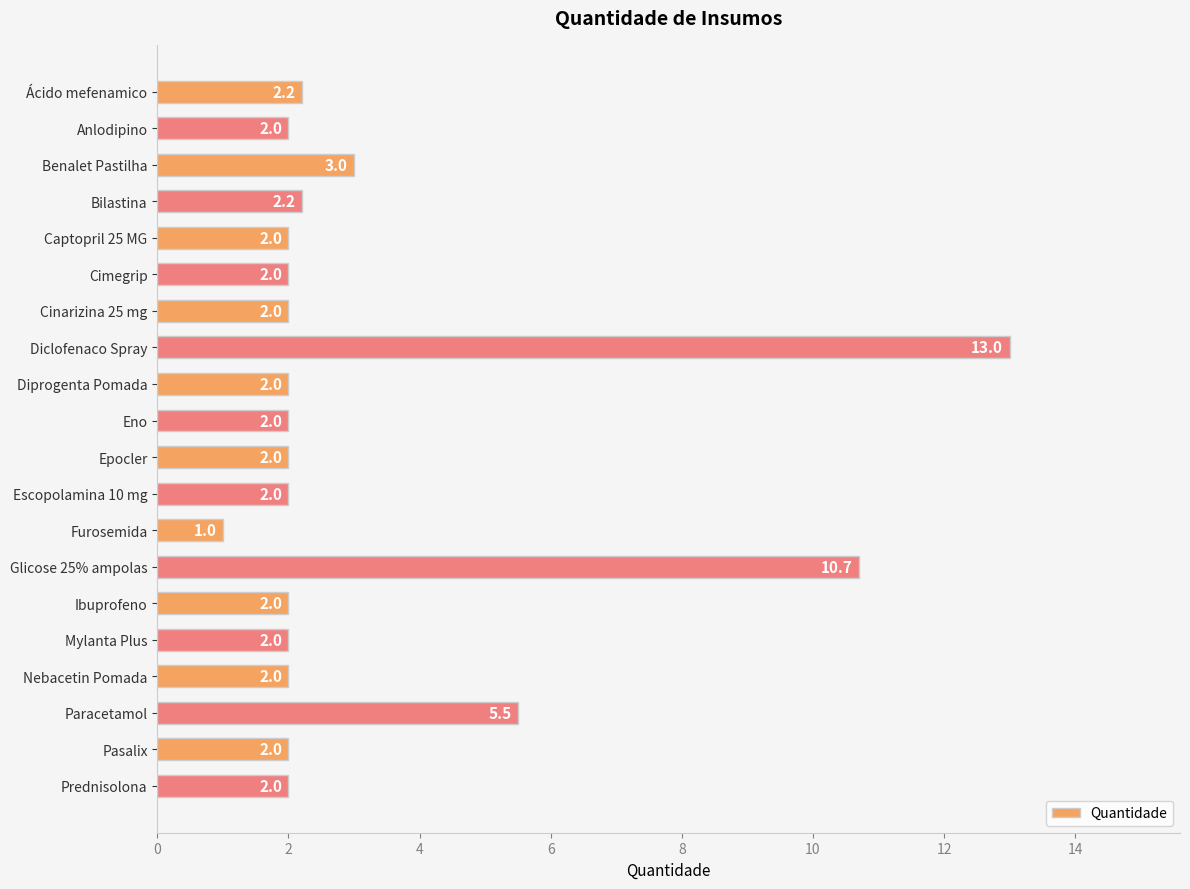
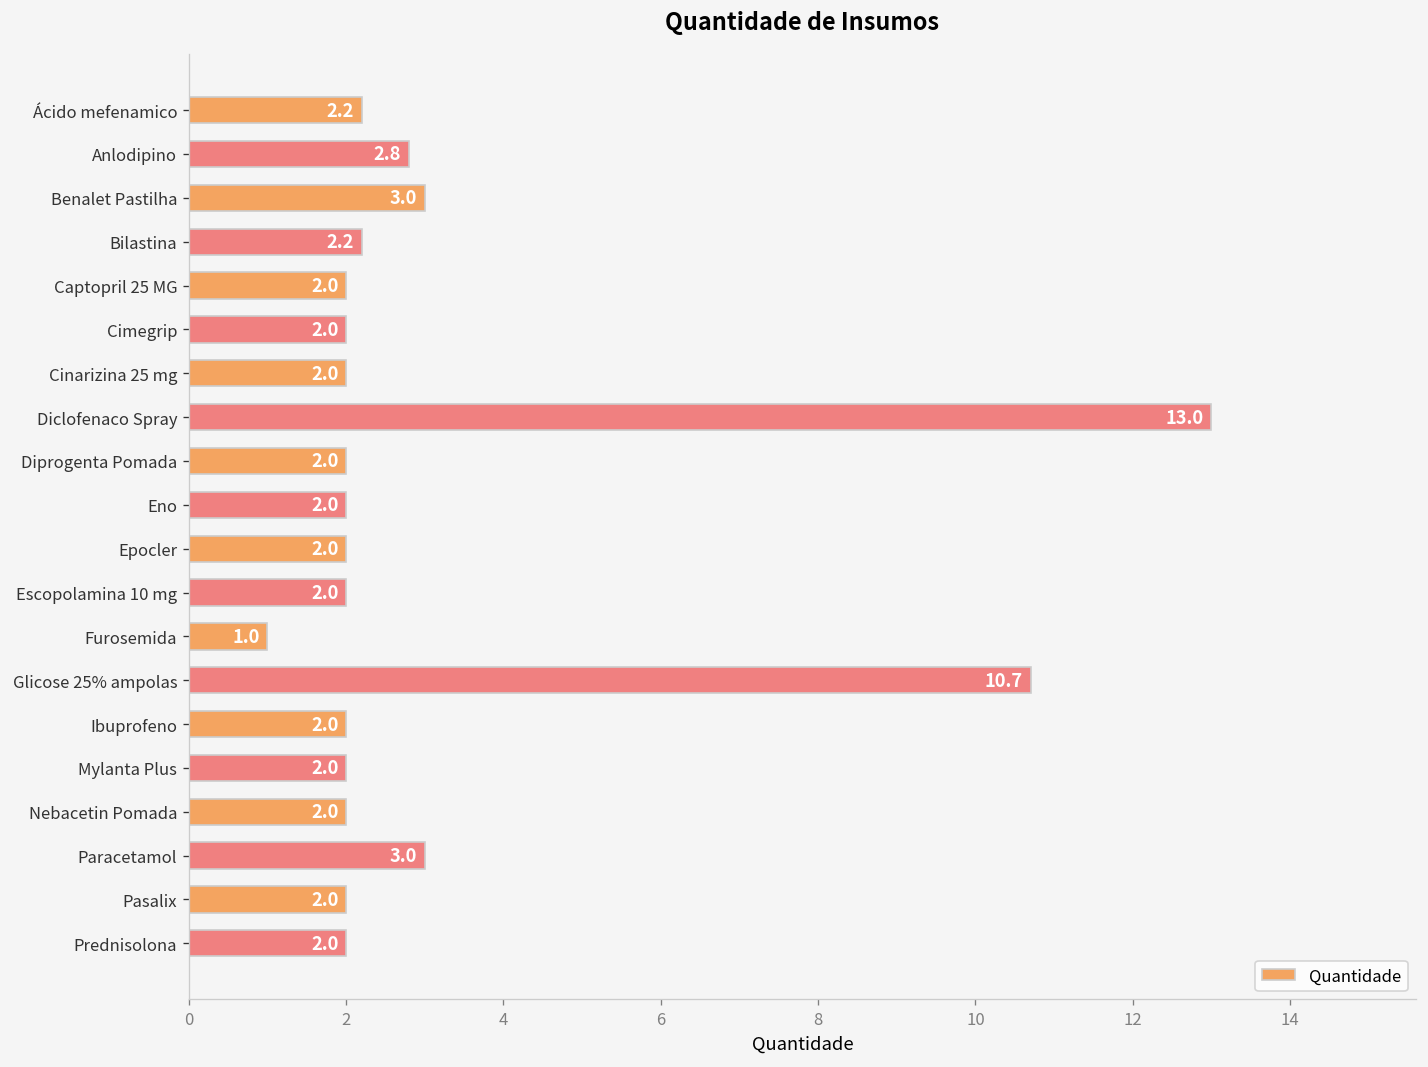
  {
    "Ácido mefenamico": 2.2,
-   "Anlodipino": 2.0,
+   "Anlodipino": 2.8,
    "Benalet Pastilha": 3.0,
    "Bilastina": 2.2,
    "Captopril 25 MG": 2.0,
    "Cimegrip": 2.0,
    "Cinarizina 25 mg": 2.0,
    "Diclofenaco Spray": 13.0,
    "Diprogenta Pomada": 2.0,
    "Eno": 2.0,
    "Epocler": 2.0,
    "Escopolamina 10 mg": 2.0,
    "Furosemida": 1.0,
    "Glicose 25% ampolas": 10.7,
    "Ibuprofeno": 2.0,
    "Mylanta Plus": 2.0,
    "Nebacetin Pomada": 2.0,
-   "Paracetamol": 5.5,
+   "Paracetamol": 3.0,
    "Pasalix": 2.0,
    "Prednisolona": 2.0
  }
